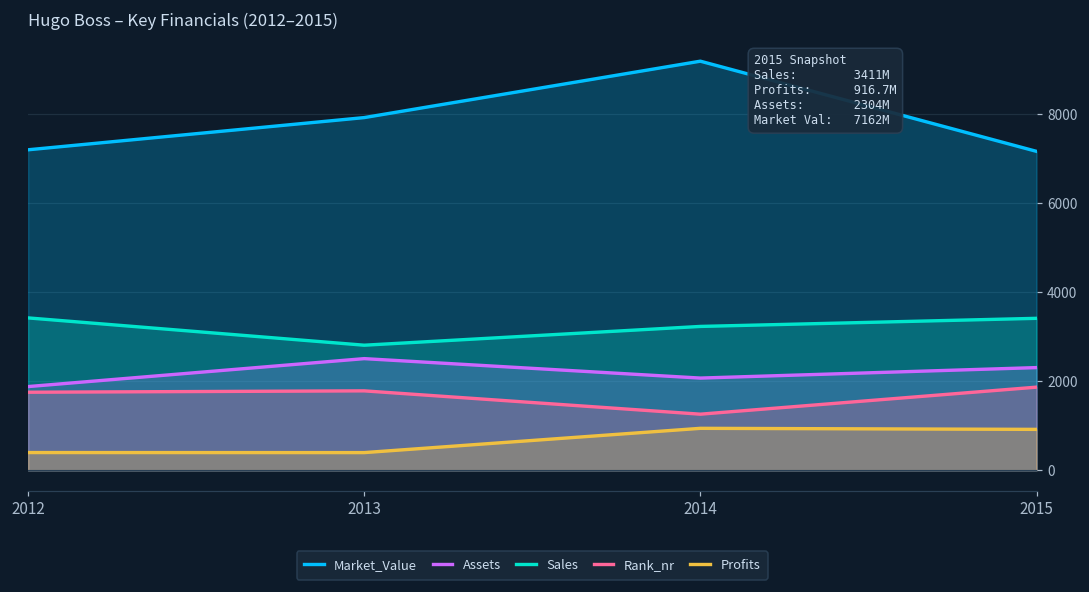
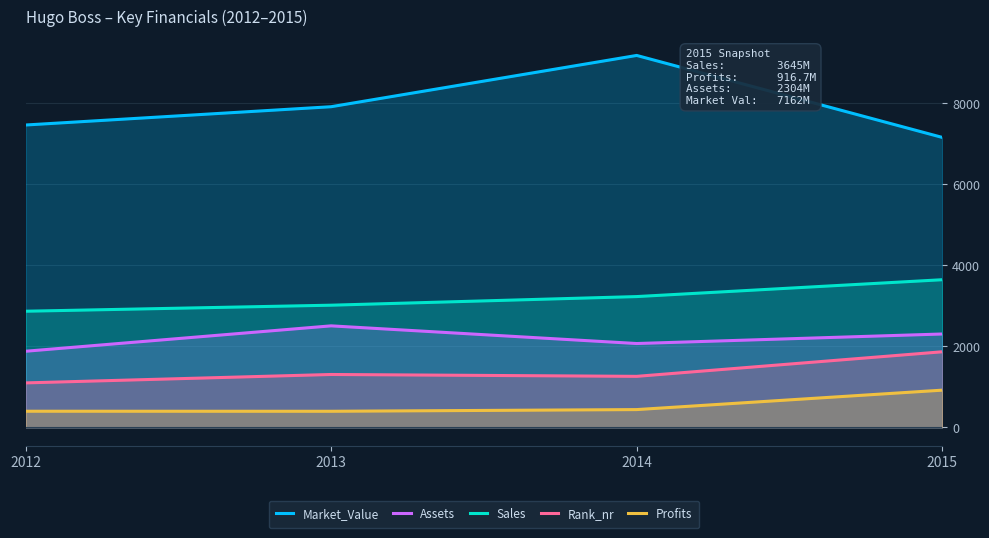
  {
    "Market_Value": {
-     "2012": "7200",
+     "2012": "7500",
      "2013": "7900",
      "2014": "9200",
      "2015": "7200"
    },
    "Assets": {
      "2012": "1900",
      "2013": "2500",
      "2014": "2100",
      "2015": "2300"
    },
    "Sales": {
-     "2012": "3400",
-     "2013": "2800",
-     "2015": "3411M"
+     "2012": "2900",
+     "2013": "3000",
+     "2015": "3645M"
    },
    "Rank_nr": {
-     "2012": "1800",
-     "2013": "1800",
+     "2012": "1100",
+     "2013": "1300",
      "2014": "1300",
      "2015": "1900"
    },
    "Profits": {
      "2012": "400",
      "2013": "400",
-     "2014": "900",
+     "2014": "400",
      "2015": "900"
    }
  }
